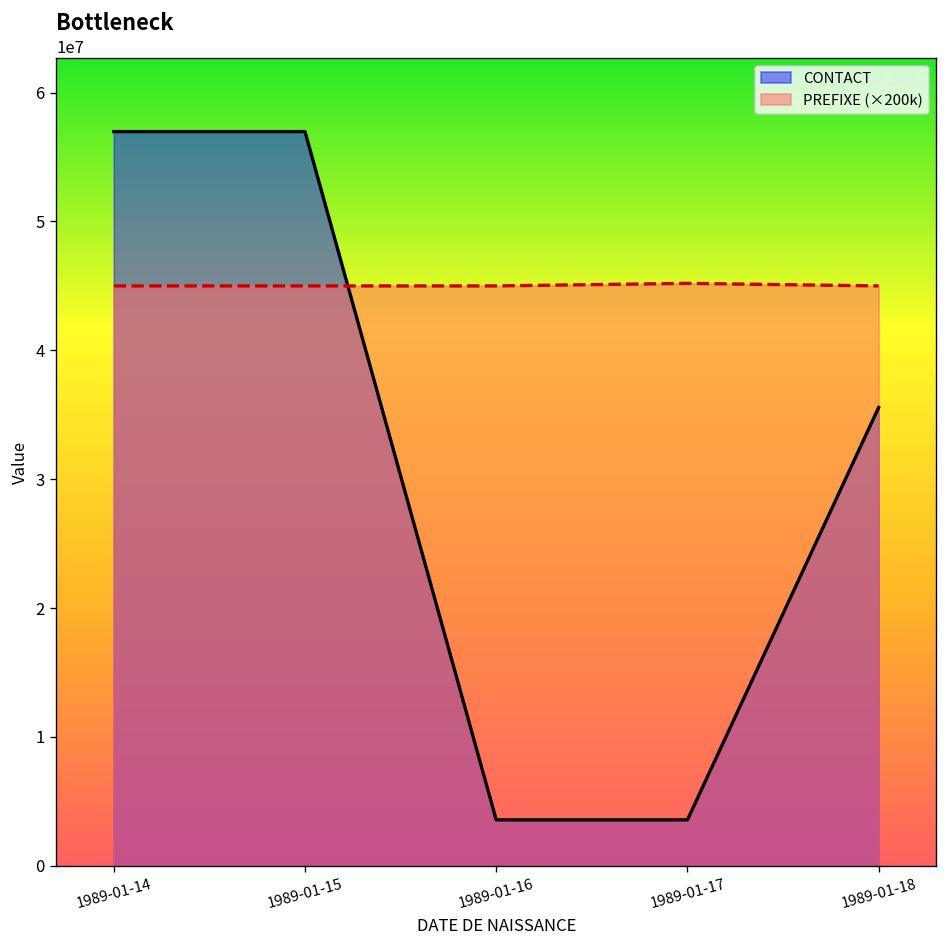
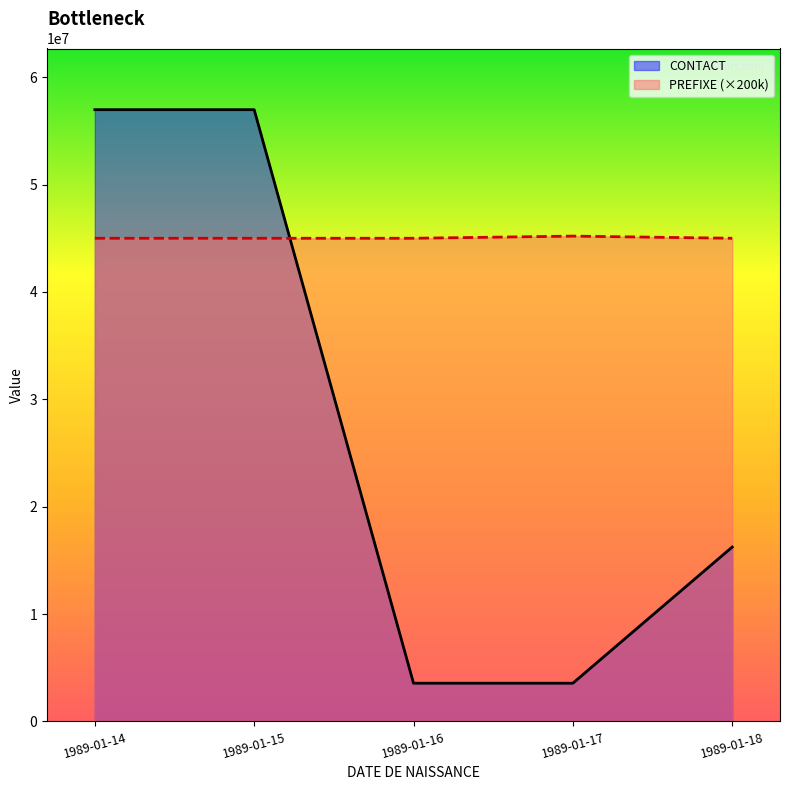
  {
    "CONTACT": {
      "1989-01-14": 57000000,
      "1989-01-15": 57000000,
      "1989-01-16": 3600000,
      "1989-01-17": 3600000,
-     "1989-01-18": 35600000
+     "1989-01-18": 16200000
    },
    "PREFIXE (×200k)": {
      "1989-01-14": 45000000,
      "1989-01-15": 45000000,
      "1989-01-16": 45000000,
      "1989-01-17": 45200000,
      "1989-01-18": 45000000
    }
  }
